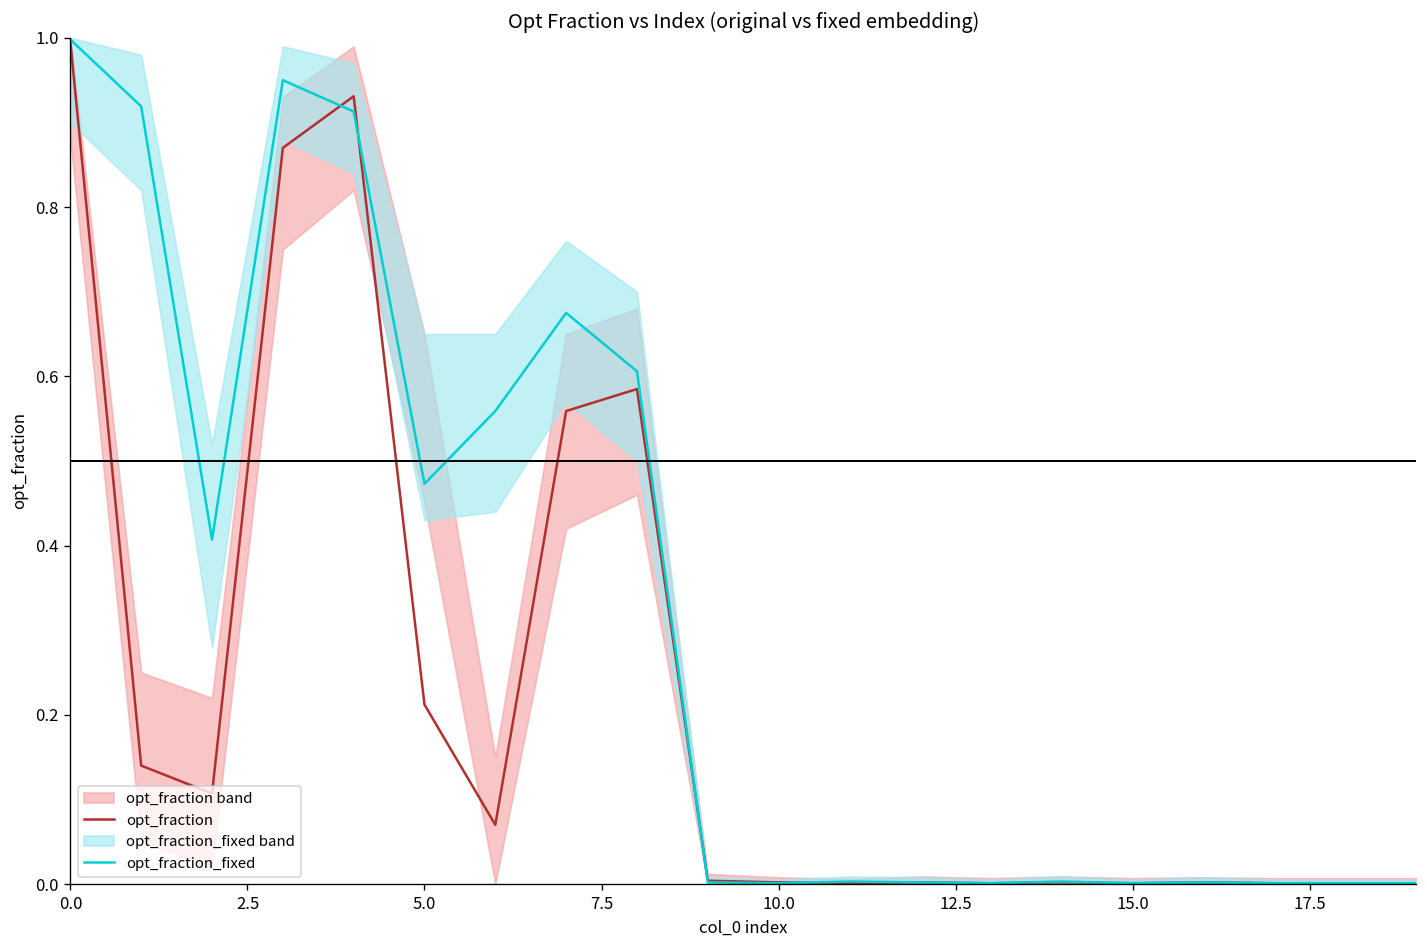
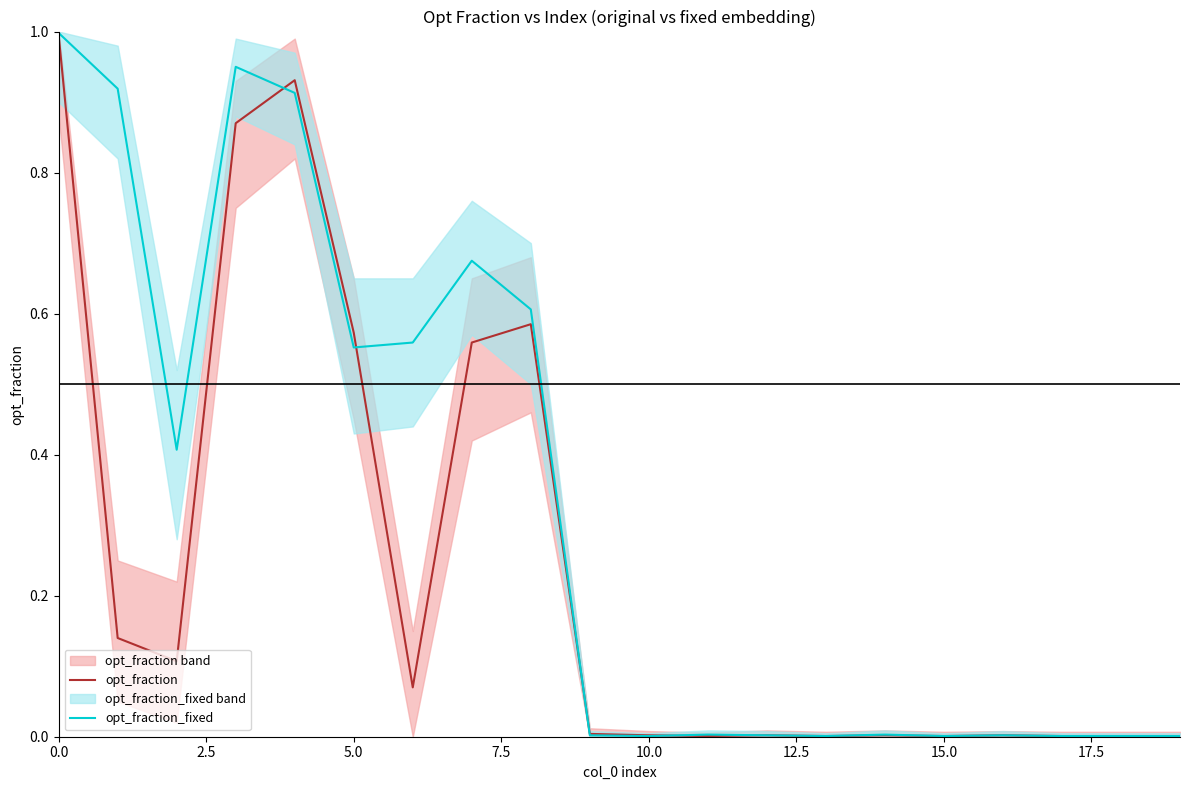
  {
    "opt_fraction": {
-     "5.0": 0.21
+     "5.0": 0.57
    },
    "opt_fraction_fixed": {
-     "5.0": 0.47
+     "5.0": 0.55
    }
  }
